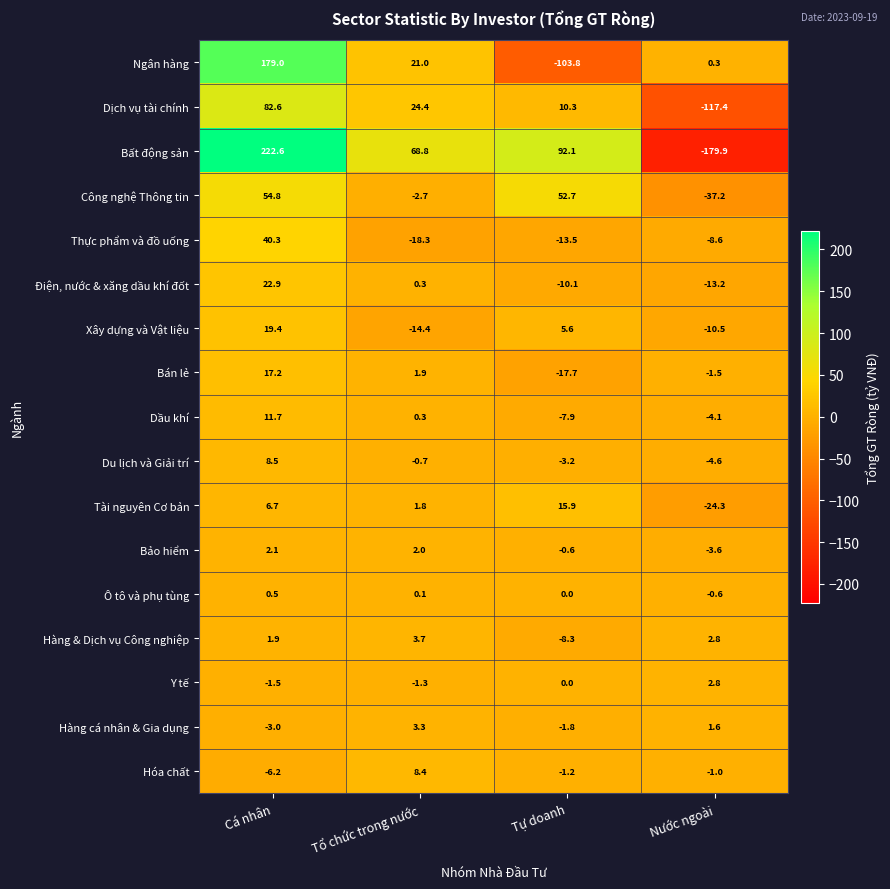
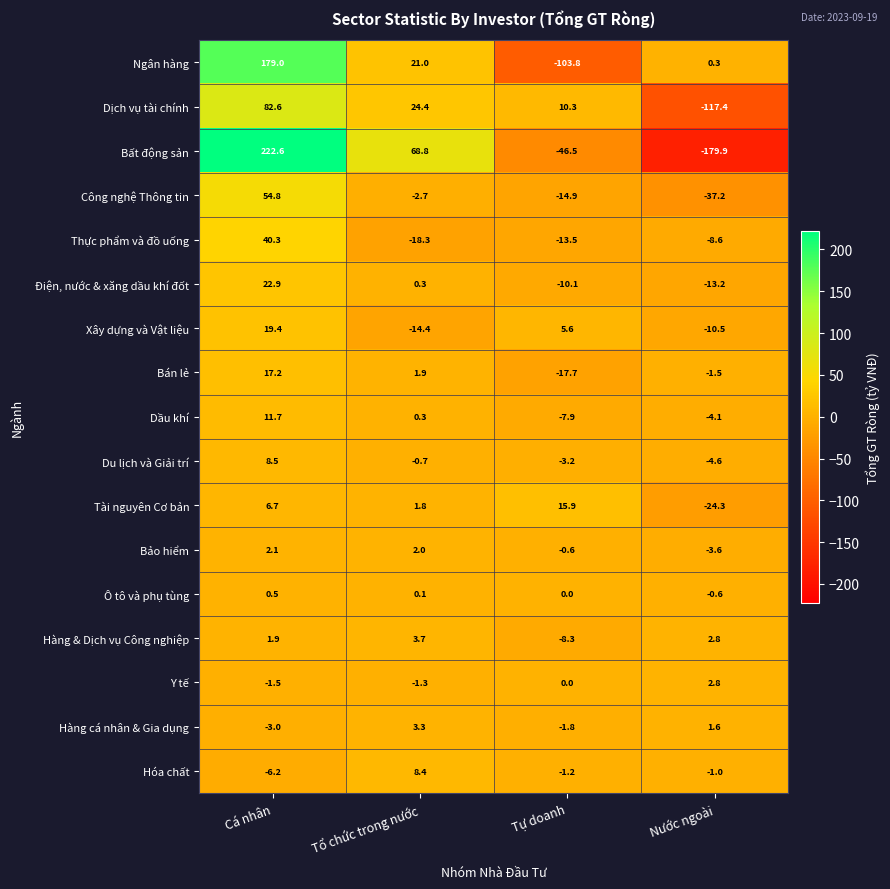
  {
    "Ngân hàng": {
      "Cá nhân": 179.0,
      "Tổ chức trong nước": 21.0,
      "Tự doanh": -103.8,
      "Nước ngoài": 0.3
    },
    "Dịch vụ tài chính": {
      "Cá nhân": 82.6,
      "Tổ chức trong nước": 24.4,
      "Tự doanh": 10.3,
      "Nước ngoài": -117.4
    },
    "Bất động sản": {
      "Cá nhân": 222.6,
      "Tổ chức trong nước": 68.8,
-     "Tự doanh": 92.1,
+     "Tự doanh": -46.5,
      "Nước ngoài": -179.9
    },
    "Công nghệ Thông tin": {
      "Cá nhân": 54.8,
      "Tổ chức trong nước": -2.7,
-     "Tự doanh": 52.7,
+     "Tự doanh": -14.9,
      "Nước ngoài": -37.2
    },
    "Thực phẩm và đồ uống": {
      "Cá nhân": 40.3,
      "Tổ chức trong nước": -18.3,
      "Tự doanh": -13.5,
      "Nước ngoài": -8.6
    },
    "Điện, nước & xăng dầu khí đốt": {
      "Cá nhân": 22.9,
      "Tổ chức trong nước": 0.3,
      "Tự doanh": -10.1,
      "Nước ngoài": -13.2
    },
    "Xây dựng và Vật liệu": {
      "Cá nhân": 19.4,
      "Tổ chức trong nước": -14.4,
      "Tự doanh": 5.6,
      "Nước ngoài": -10.5
    },
    "Bán lẻ": {
      "Cá nhân": 17.2,
      "Tổ chức trong nước": 1.9,
      "Tự doanh": -17.7,
      "Nước ngoài": -1.5
    },
    "Dầu khí": {
      "Cá nhân": 11.7,
      "Tổ chức trong nước": 0.3,
      "Tự doanh": -7.9,
      "Nước ngoài": -4.1
    },
    "Du lịch và Giải trí": {
      "Cá nhân": 8.5,
      "Tổ chức trong nước": -0.7,
      "Tự doanh": -3.2,
      "Nước ngoài": -4.6
    },
    "Tài nguyên Cơ bản": {
      "Cá nhân": 6.7,
      "Tổ chức trong nước": 1.8,
      "Tự doanh": 15.9,
      "Nước ngoài": -24.3
    },
    "Bảo hiểm": {
      "Cá nhân": 2.1,
      "Tổ chức trong nước": 2.0,
      "Tự doanh": -0.6,
      "Nước ngoài": -3.6
    },
    "Ô tô và phụ tùng": {
      "Cá nhân": 0.5,
      "Tổ chức trong nước": 0.1,
      "Tự doanh": 0.0,
      "Nước ngoài": -0.6
    },
    "Hàng & Dịch vụ Công nghiệp": {
      "Cá nhân": 1.9,
      "Tổ chức trong nước": 3.7,
      "Tự doanh": -8.3,
      "Nước ngoài": 2.8
    },
    "Y tế": {
      "Cá nhân": -1.5,
      "Tổ chức trong nước": -1.3,
      "Tự doanh": 0.0,
      "Nước ngoài": 2.8
    },
    "Hàng cá nhân & Gia dụng": {
      "Cá nhân": -3.0,
      "Tổ chức trong nước": 3.3,
      "Tự doanh": -1.8,
      "Nước ngoài": 1.6
    },
    "Hóa chất": {
      "Cá nhân": -6.2,
      "Tổ chức trong nước": 8.4,
      "Tự doanh": -1.2,
      "Nước ngoài": -1.0
    }
  }
